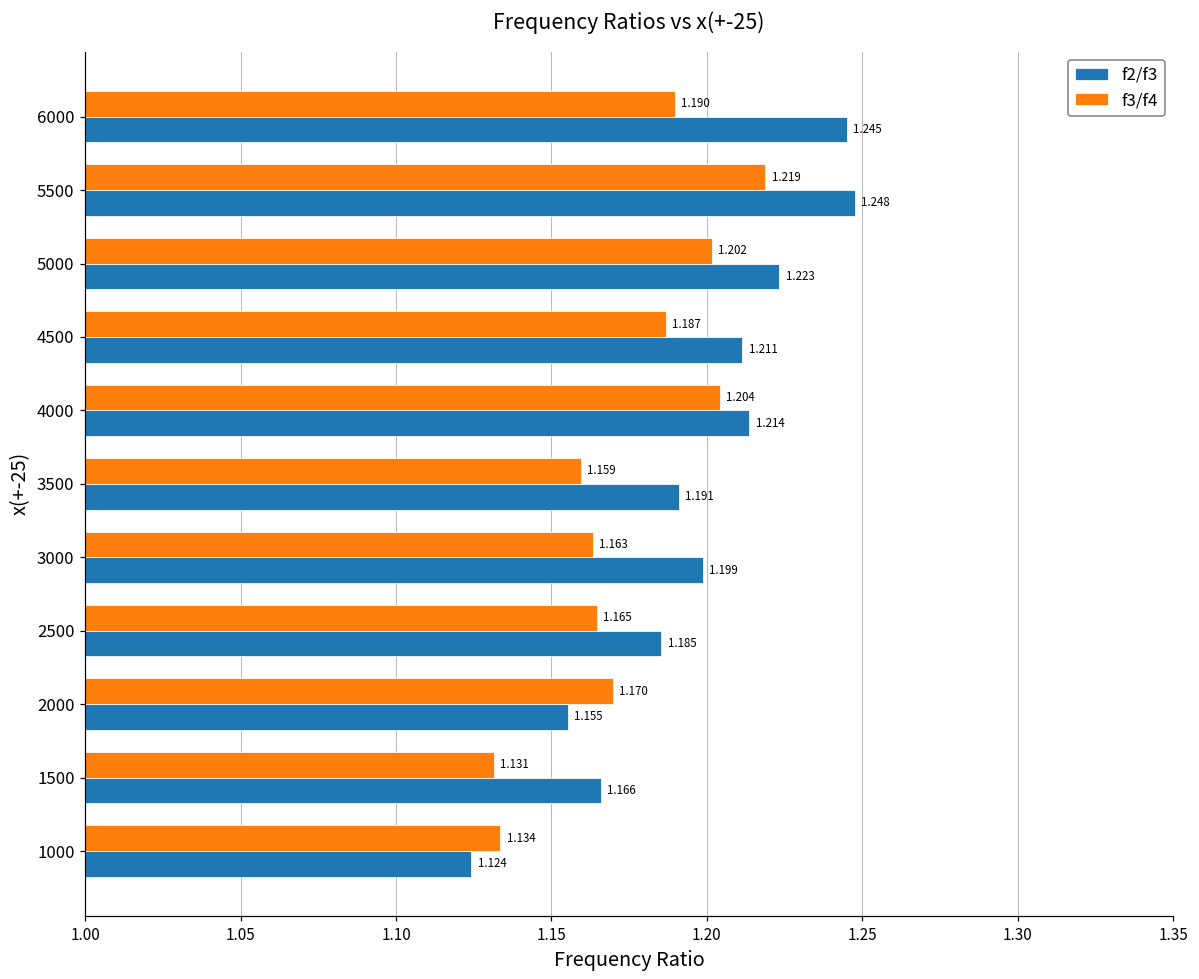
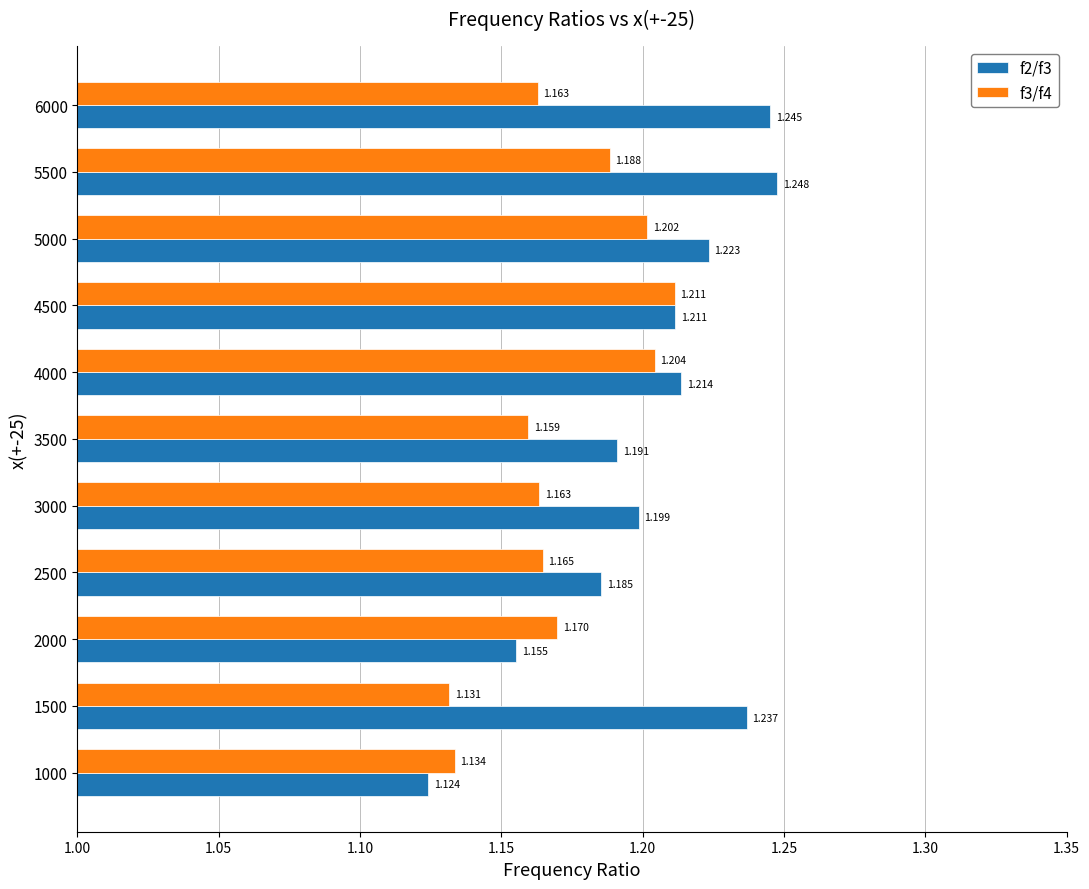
  {
    "f2/f3": {
      "6000": 1.245,
      "5500": 1.248,
      "5000": 1.223,
      "4500": 1.211,
      "4000": 1.214,
      "3500": 1.191,
      "3000": 1.199,
      "2500": 1.185,
      "2000": 1.155,
-     "1500": 1.166,
+     "1500": 1.237,
      "1000": 1.124
    },
    "f3/f4": {
-     "6000": 1.190,
-     "5500": 1.219,
+     "6000": 1.163,
+     "5500": 1.188,
      "5000": 1.202,
-     "4500": 1.187,
+     "4500": 1.211,
      "4000": 1.204,
      "3500": 1.159,
      "3000": 1.163,
      "2500": 1.165,
      "2000": 1.170,
      "1500": 1.131,
      "1000": 1.134
    }
  }
